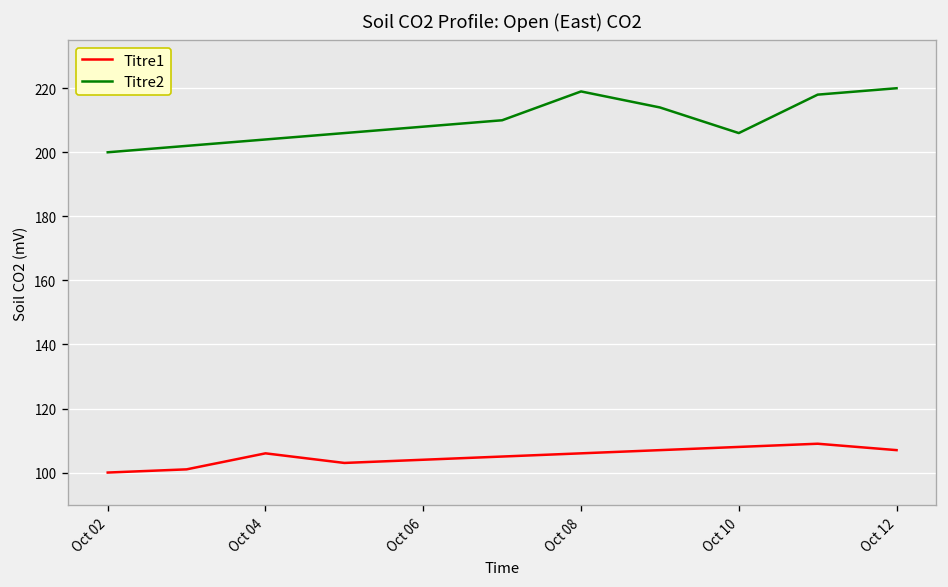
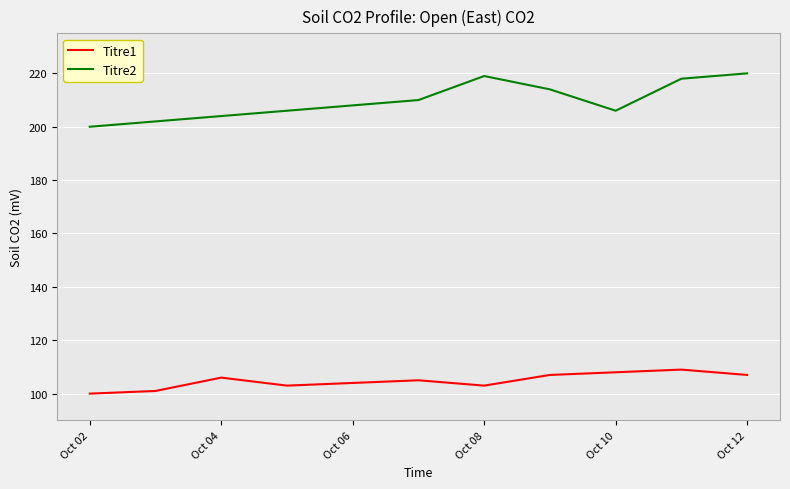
  {
    "Titre1": {
      "Oct 02": 100,
      "Oct 04": 106,
      "Oct 06": 104,
-     "Oct 08": 106,
+     "Oct 08": 103,
      "Oct 10": 108,
      "Oct 12": 107
    },
    "Titre2": {
      "Oct 02": 200,
      "Oct 04": 204,
      "Oct 06": 208,
      "Oct 08": 219,
      "Oct 10": 206,
      "Oct 12": 220
    }
  }
